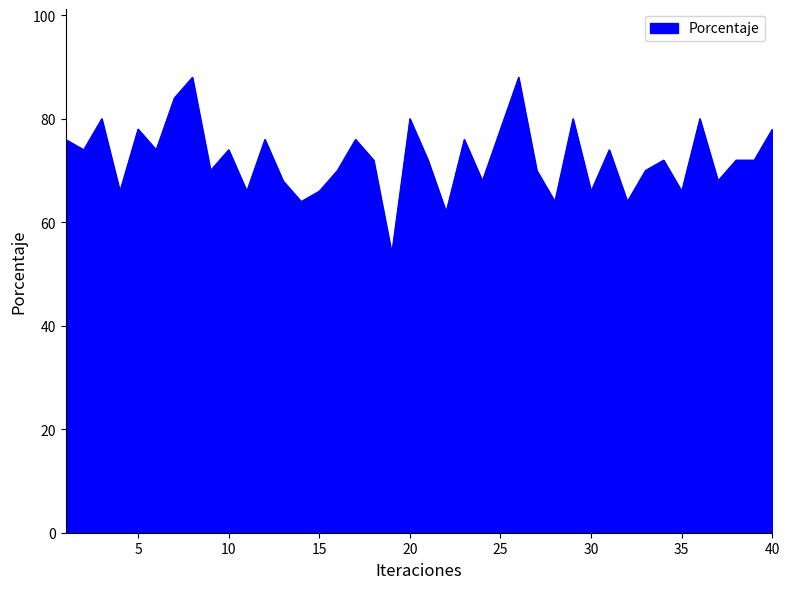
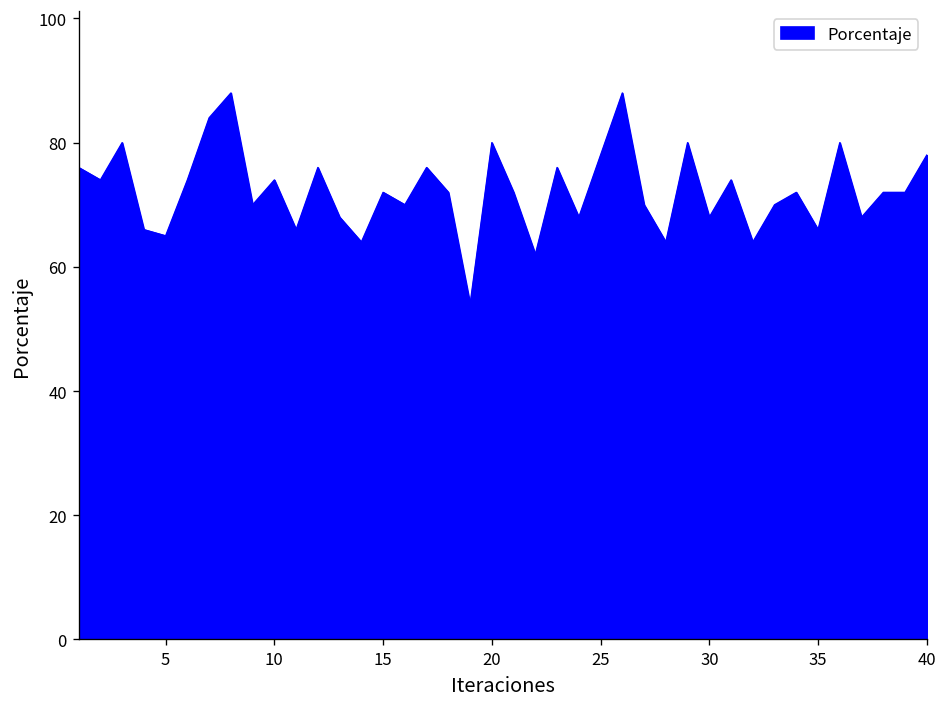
  {
-   "5": 78,
+   "5": 65,
    "10": 74,
-   "15": 66,
+   "15": 72,
    "20": 80,
    "25": 78,
-   "30": 66,
+   "30": 68,
    "35": 66,
    "40": 78
  }
